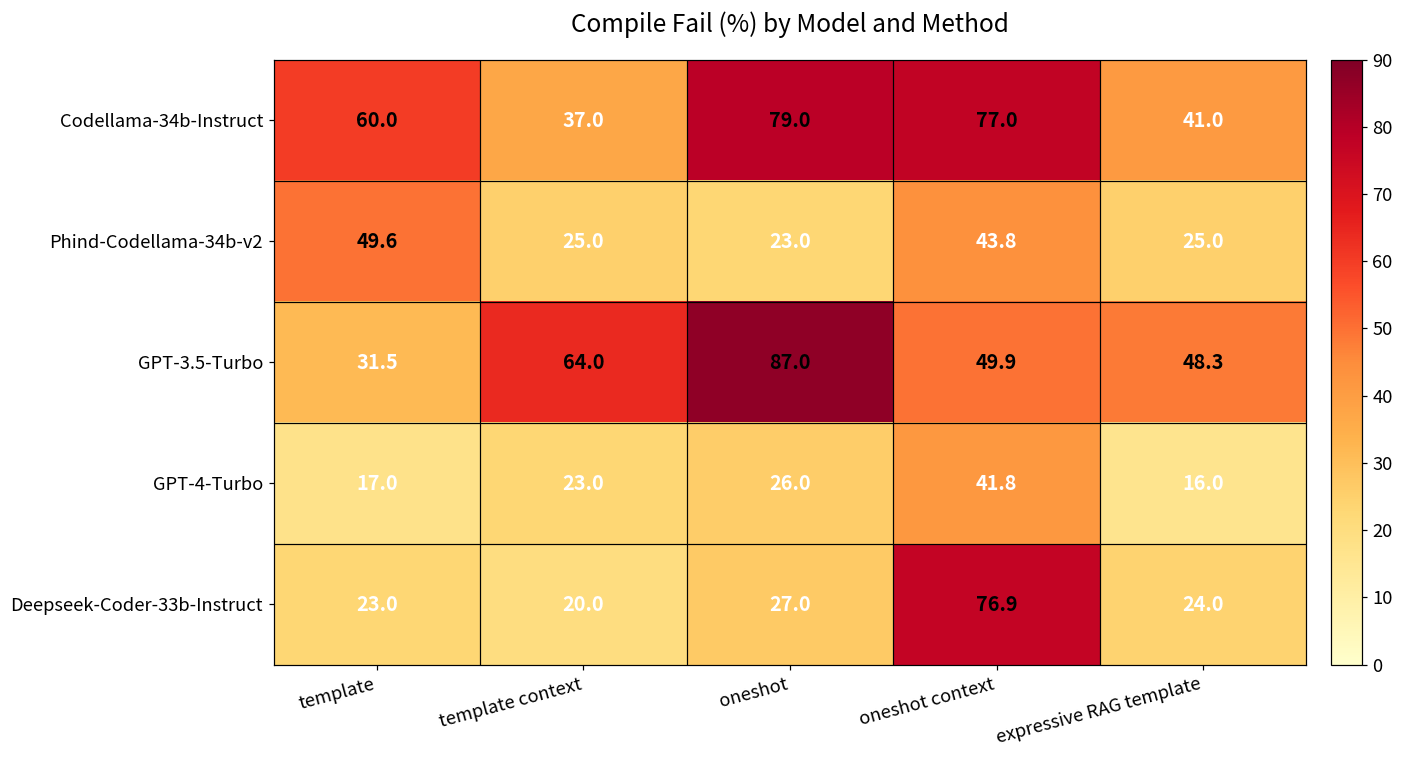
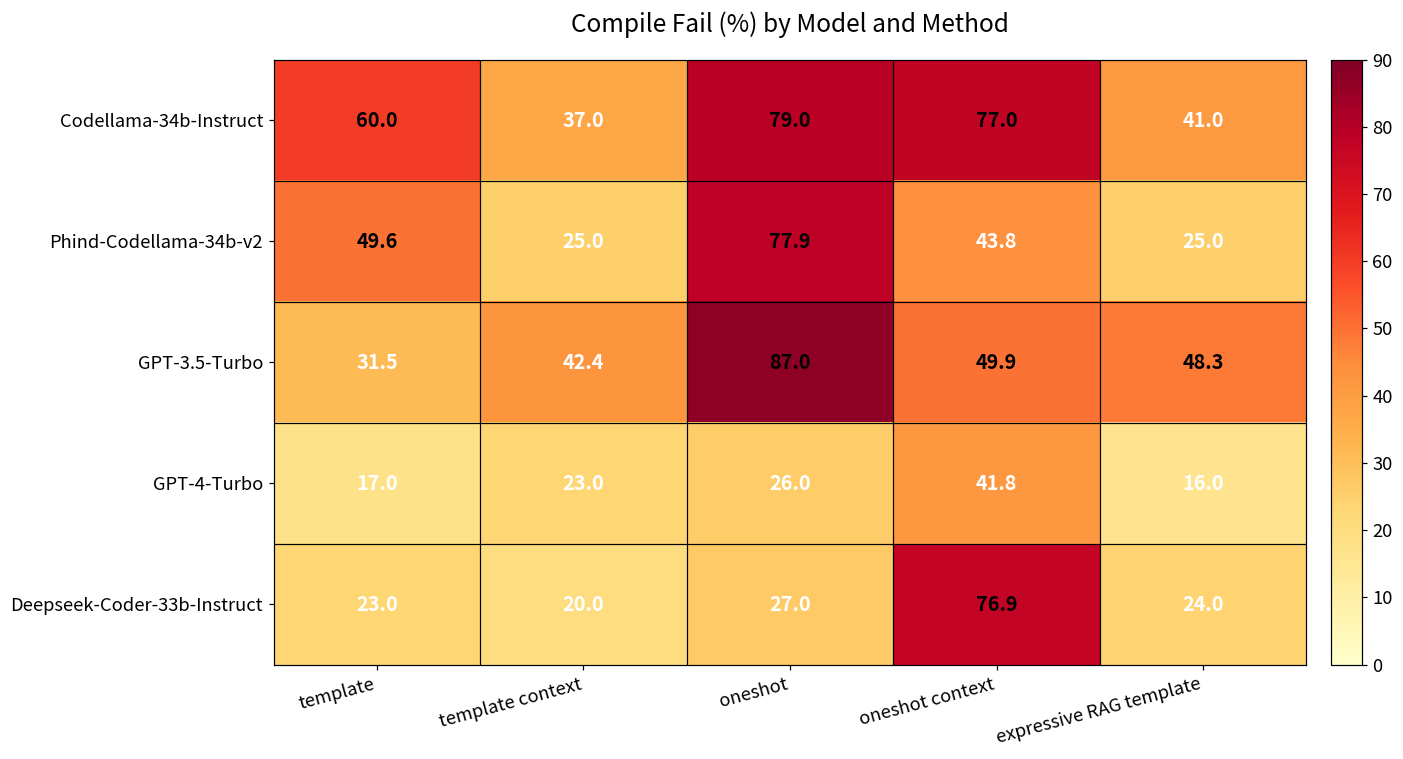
  {
    "Codellama-34b-Instruct": {
      "template": 60.0,
      "template context": 37.0,
      "oneshot": 79.0,
      "oneshot context": 77.0,
      "expressive RAG template": 41.0
    },
    "Phind-Codellama-34b-v2": {
      "template": 49.6,
      "template context": 25.0,
-     "oneshot": 23.0,
+     "oneshot": 77.9,
      "oneshot context": 43.8,
      "expressive RAG template": 25.0
    },
    "GPT-3.5-Turbo": {
      "template": 31.5,
-     "template context": 64.0,
+     "template context": 42.4,
      "oneshot": 87.0,
      "oneshot context": 49.9,
      "expressive RAG template": 48.3
    },
    "GPT-4-Turbo": {
      "template": 17.0,
      "template context": 23.0,
      "oneshot": 26.0,
      "oneshot context": 41.8,
      "expressive RAG template": 16.0
    },
    "Deepseek-Coder-33b-Instruct": {
      "template": 23.0,
      "template context": 20.0,
      "oneshot": 27.0,
      "oneshot context": 76.9,
      "expressive RAG template": 24.0
    }
  }
